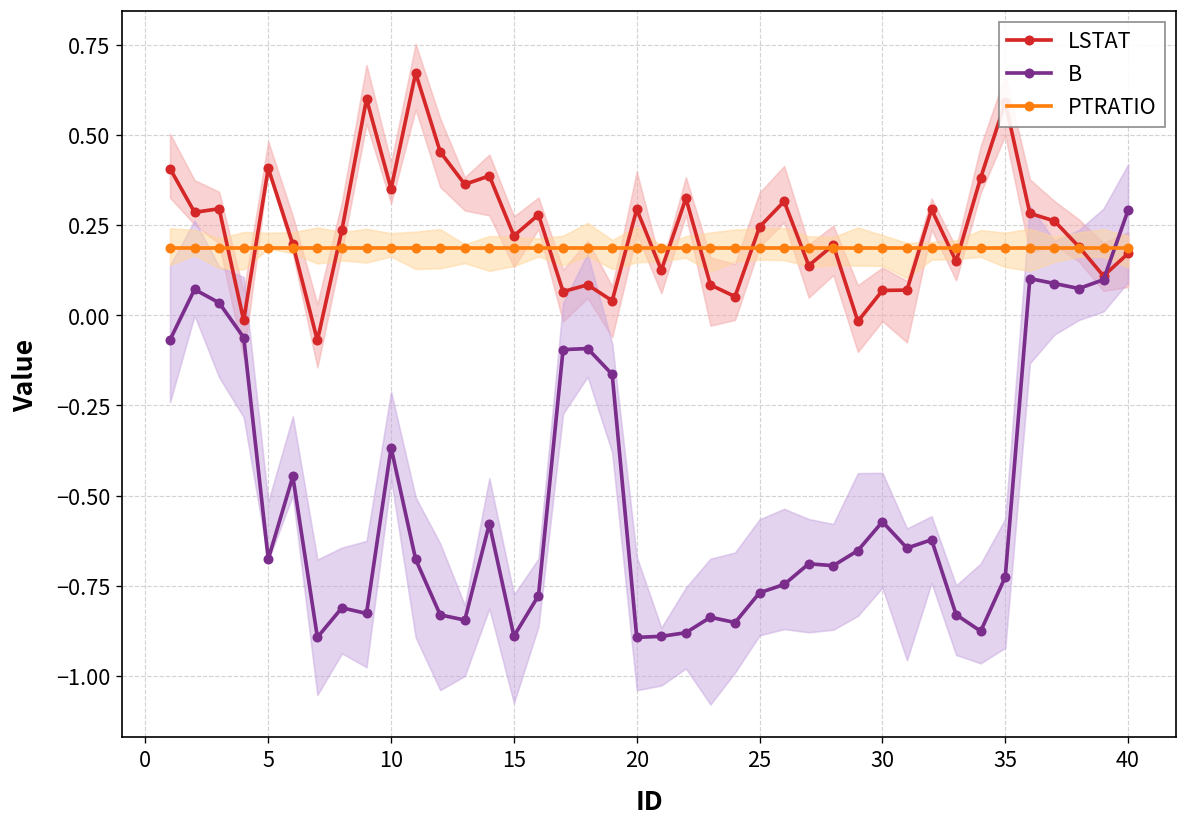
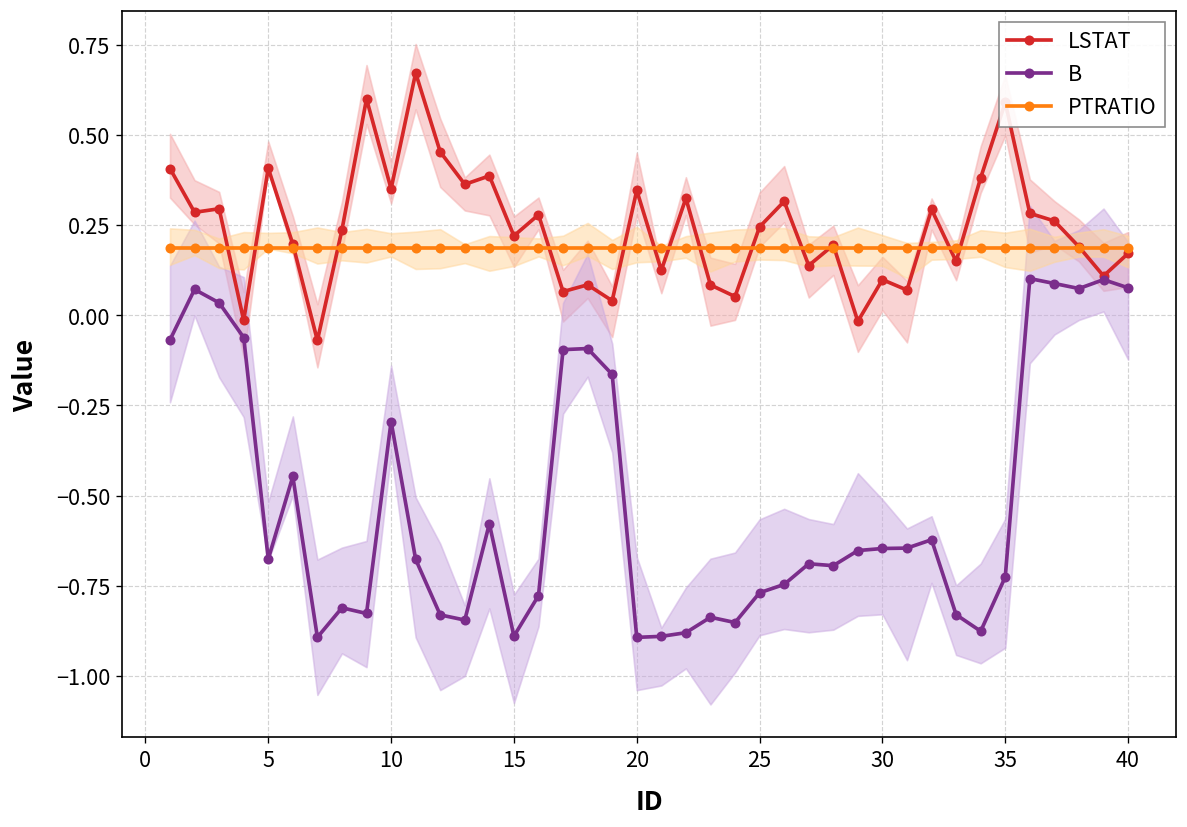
  {
    "LSTAT": {
      "5": 0.41,
      "10": 0.35,
-     "20": 0.29,
-     "30": 0.07,
+     "20": 0.35,
+     "30": 0.10,
      "40": 0.17
    },
    "B": {
      "5": -0.68,
-     "10": -0.37,
+     "10": -0.29,
      "15": -0.89,
      "20": -0.89,
      "25": -0.77,
-     "30": -0.57,
+     "30": -0.65,
      "35": -0.73,
-     "40": 0.29
+     "40": 0.08
    },
    "PTRATIO": {
      "5": 0.19,
      "10": 0.19,
      "15": 0.19,
      "20": 0.19,
      "25": 0.19,
      "30": 0.19,
      "35": 0.19,
      "40": 0.19
    }
  }
